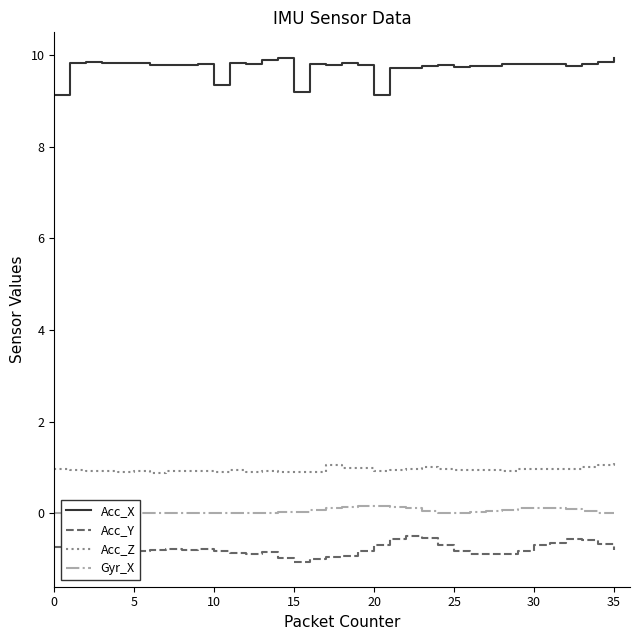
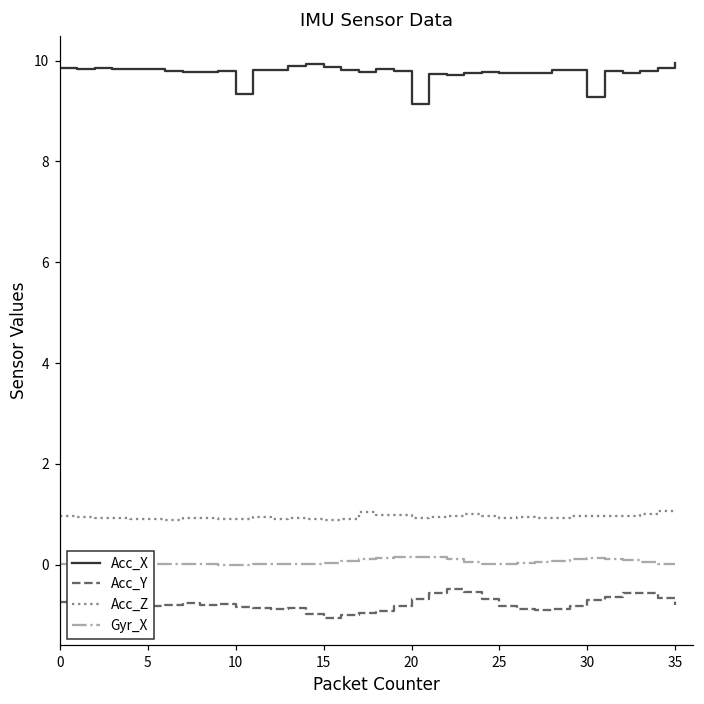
  {
    "Acc_X": {
-     "0": 9.1,
+     "0": 9.9,
      "5": 9.8,
      "10": 9.3,
-     "15": 9.2,
+     "15": 9.9,
      "20": 9.1,
      "25": 9.7,
-     "30": 9.8,
+     "30": 9.3,
      "35": 9.9
    }
  }
